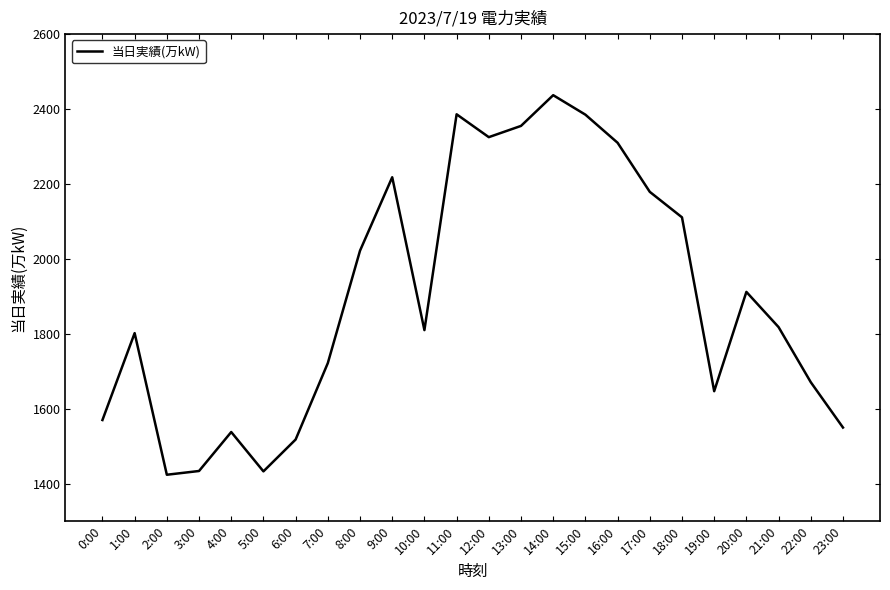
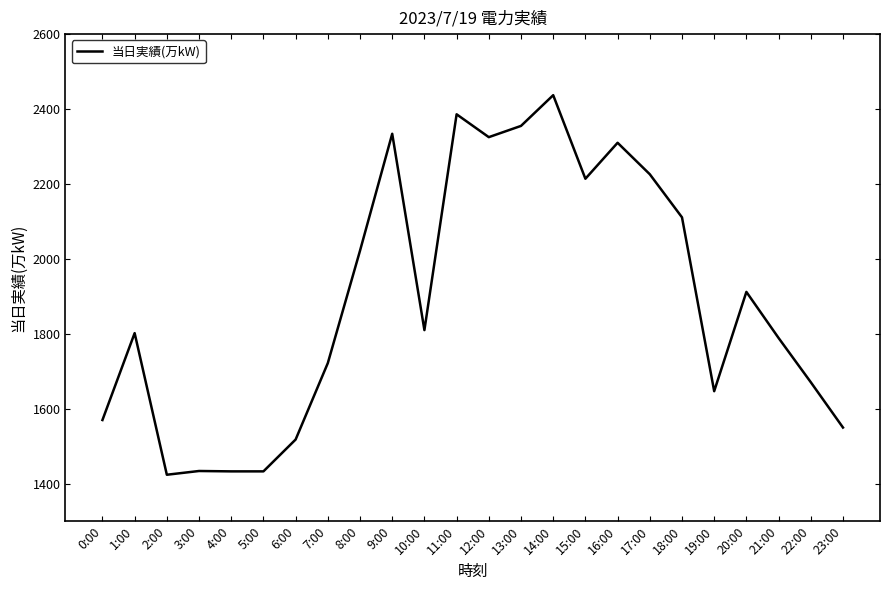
  {
    "0:00": 1570,
    "1:00": 1800,
    "2:00": 1420,
    "3:00": 1430,
-   "4:00": 1540,
+   "4:00": 1430,
    "5:00": 1430,
    "6:00": 1520,
    "7:00": 1720,
    "8:00": 2020,
-   "9:00": 2220,
+   "9:00": 2330,
    "10:00": 1810,
    "11:00": 2390,
    "12:00": 2330,
    "13:00": 2360,
    "14:00": 2440,
-   "15:00": 2390,
+   "15:00": 2210,
    "16:00": 2310,
-   "17:00": 2180,
+   "17:00": 2230,
    "18:00": 2110,
    "19:00": 1650,
    "20:00": 1910,
-   "21:00": 1820,
+   "21:00": 1790,
    "22:00": 1670,
    "23:00": 1550
  }
